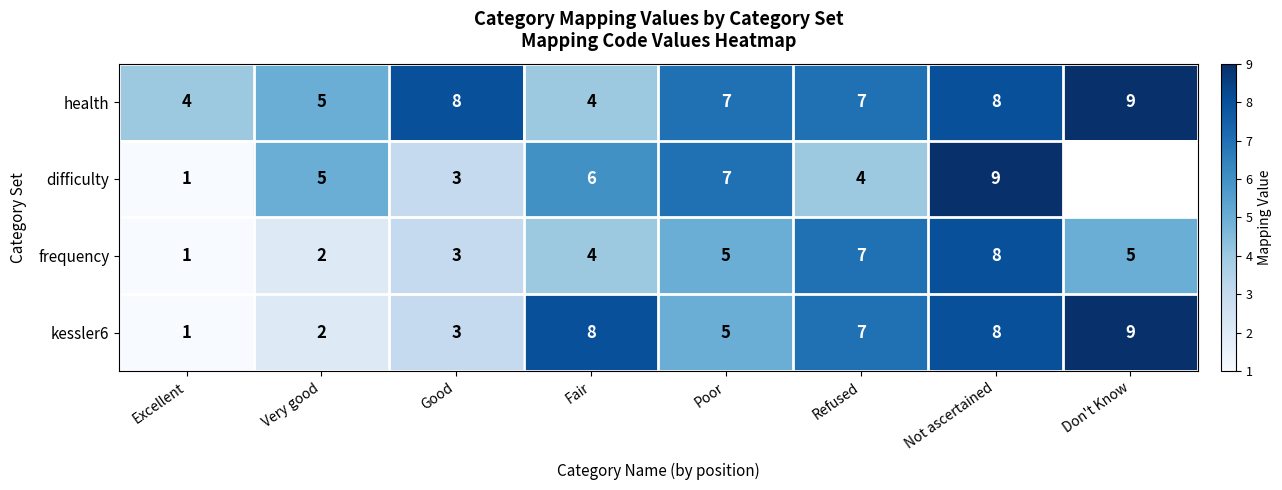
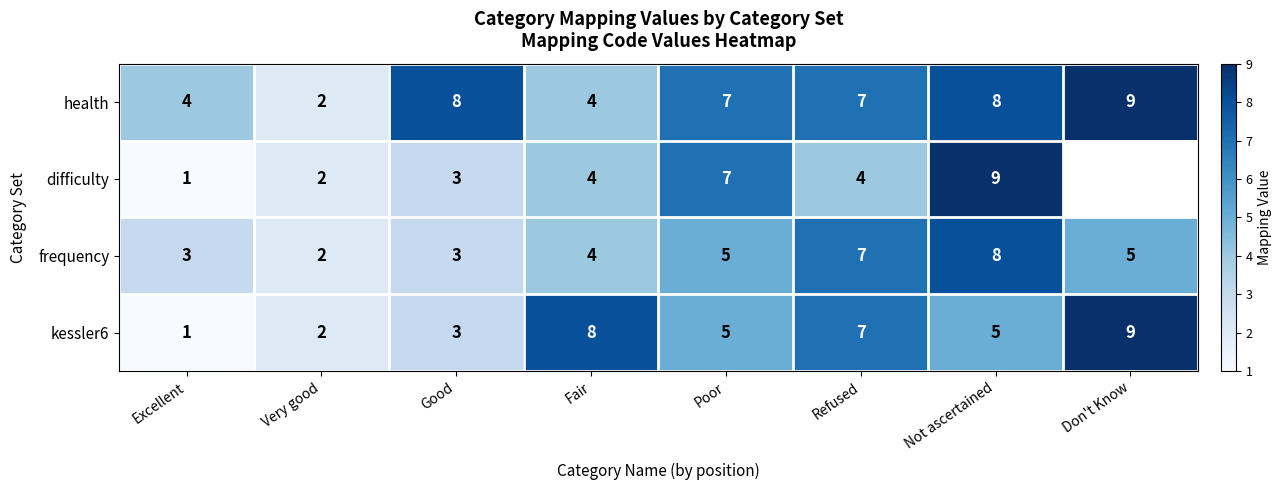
  {
    "health": {
      "Excellent": 4,
-     "Very good": 5,
+     "Very good": 2,
      "Good": 8,
      "Fair": 4,
      "Poor": 7,
      "Refused": 7,
      "Not ascertained": 8,
      "Don't Know": 9
    },
    "difficulty": {
      "Excellent": 1,
-     "Very good": 5,
+     "Very good": 2,
      "Good": 3,
-     "Fair": 6,
+     "Fair": 4,
      "Poor": 7,
      "Refused": 4,
      "Not ascertained": 9
    },
    "frequency": {
-     "Excellent": 1,
+     "Excellent": 3,
      "Very good": 2,
      "Good": 3,
      "Fair": 4,
      "Poor": 5,
      "Refused": 7,
      "Not ascertained": 8,
      "Don't Know": 5
    },
    "kessler6": {
      "Excellent": 1,
      "Very good": 2,
      "Good": 3,
      "Fair": 8,
      "Poor": 5,
      "Refused": 7,
-     "Not ascertained": 8,
+     "Not ascertained": 5,
      "Don't Know": 9
    }
  }
